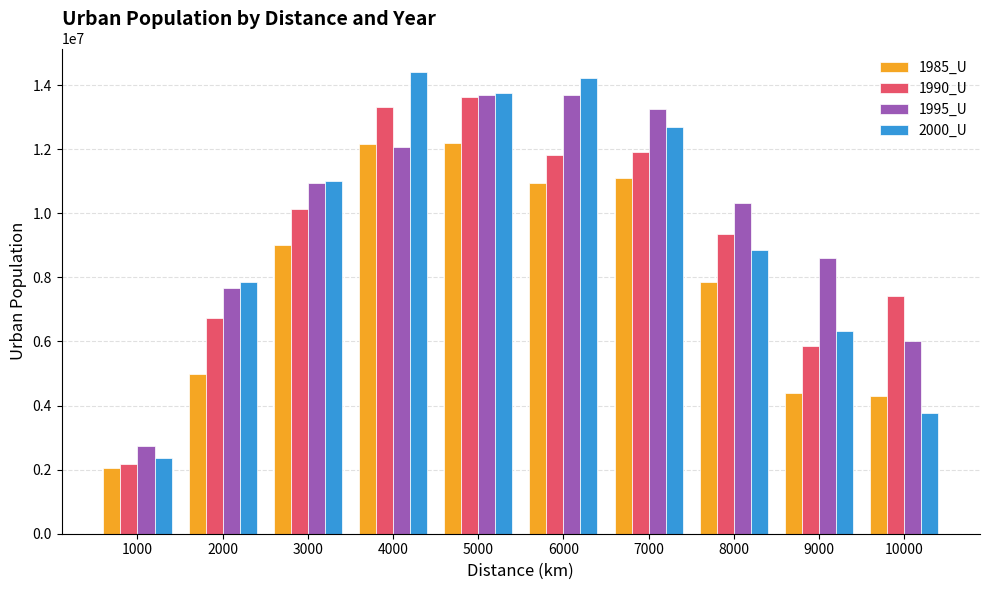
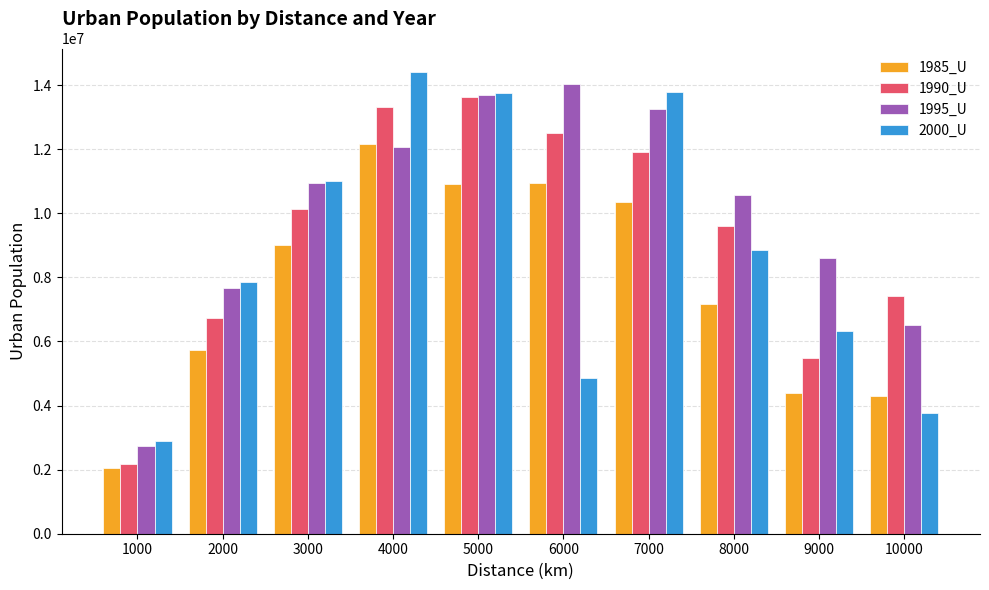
  {
    "1985_U": {
      "1000": 2100000,
-     "2000": 5000000,
+     "2000": 5700000,
      "3000": 9000000,
      "4000": 12200000,
-     "5000": 12200000,
+     "5000": 10900000,
      "6000": 10900000,
-     "7000": 11100000,
-     "8000": 7900000,
+     "7000": 10300000,
+     "8000": 7200000,
      "9000": 4400000,
      "10000": 4300000
    },
    "1990_U": {
      "1000": 2200000,
      "2000": 6700000,
      "3000": 10100000,
      "4000": 13300000,
      "5000": 13600000,
-     "6000": 11800000,
+     "6000": 12500000,
      "7000": 11900000,
-     "8000": 9300000,
-     "9000": 5900000,
+     "8000": 9600000,
+     "9000": 5500000,
      "10000": 7400000
    },
    "1995_U": {
      "1000": 2700000,
      "2000": 7700000,
      "3000": 10900000,
      "4000": 12100000,
      "5000": 13700000,
-     "6000": 13700000,
+     "6000": 14000000,
      "7000": 13300000,
-     "8000": 10300000,
+     "8000": 10600000,
      "9000": 8600000,
-     "10000": 6000000
+     "10000": 6500000
    },
    "2000_U": {
-     "1000": 2400000,
+     "1000": 2900000,
      "2000": 7900000,
      "3000": 11000000,
      "4000": 14400000,
      "5000": 13800000,
-     "6000": 14200000,
-     "7000": 12700000,
+     "6000": 4900000,
+     "7000": 13800000,
      "8000": 8900000,
      "9000": 6300000,
      "10000": 3800000
    }
  }
